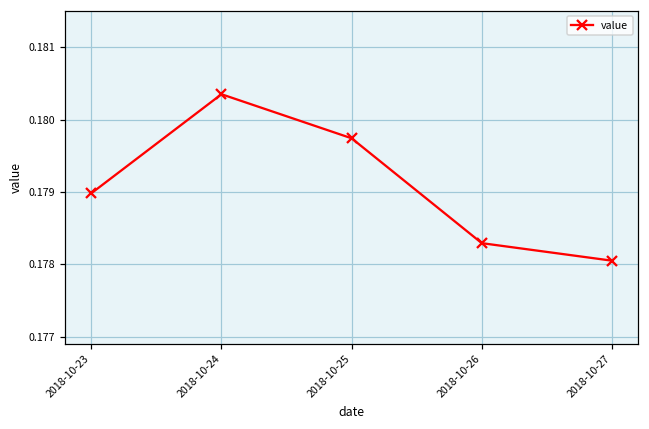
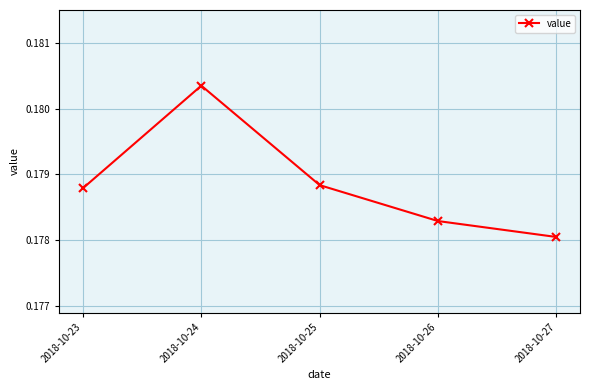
  {
-   "2018-10-23": 0.1790,
+   "2018-10-23": 0.1788,
    "2018-10-24": 0.1804,
-   "2018-10-25": 0.1797,
+   "2018-10-25": 0.1788,
    "2018-10-26": 0.1783,
    "2018-10-27": 0.1781
  }
